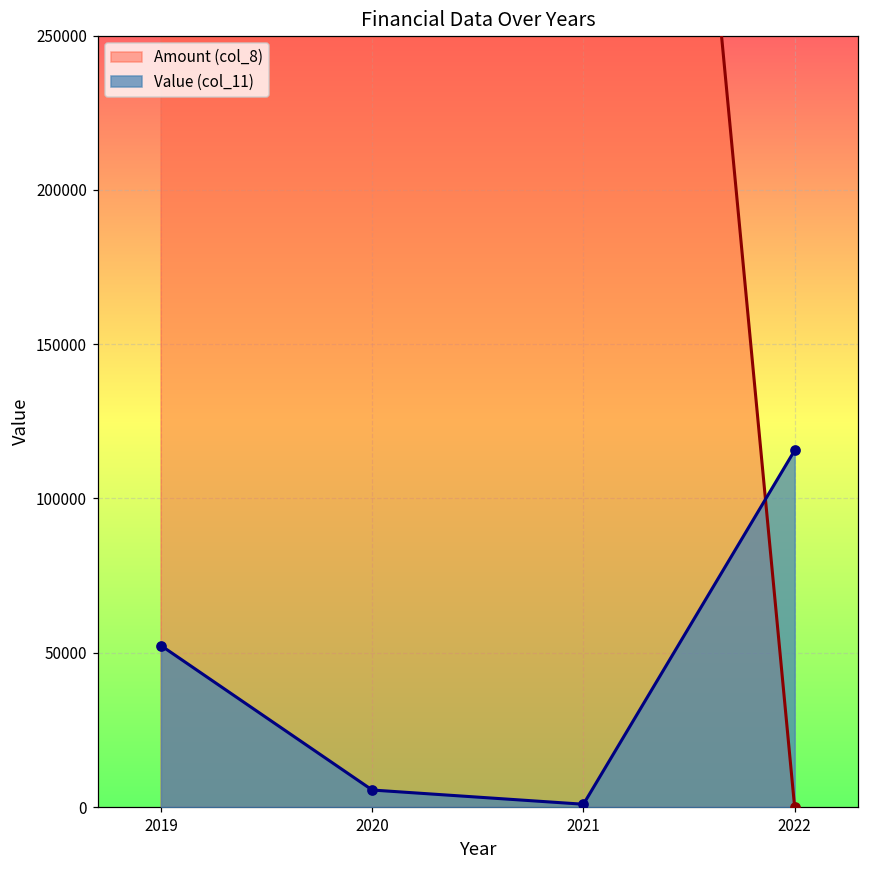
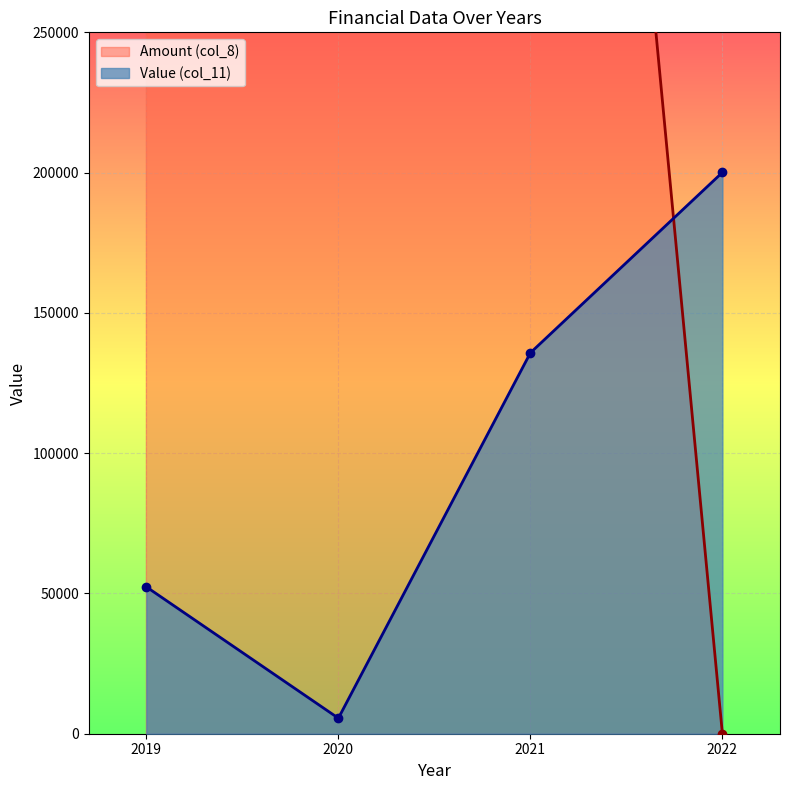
  {
    "Amount (col_8)": {
      "2022": 0
    },
    "Value (col_11)": {
      "2019": 52000,
      "2020": 6000,
-     "2021": 1000,
-     "2022": 116000
+     "2021": 136000,
+     "2022": 200000
    }
  }
